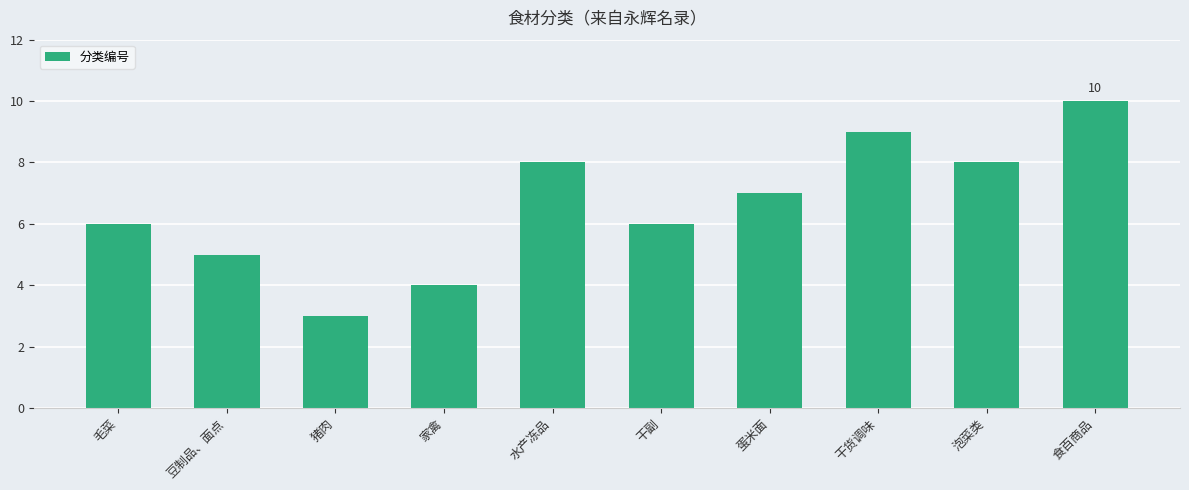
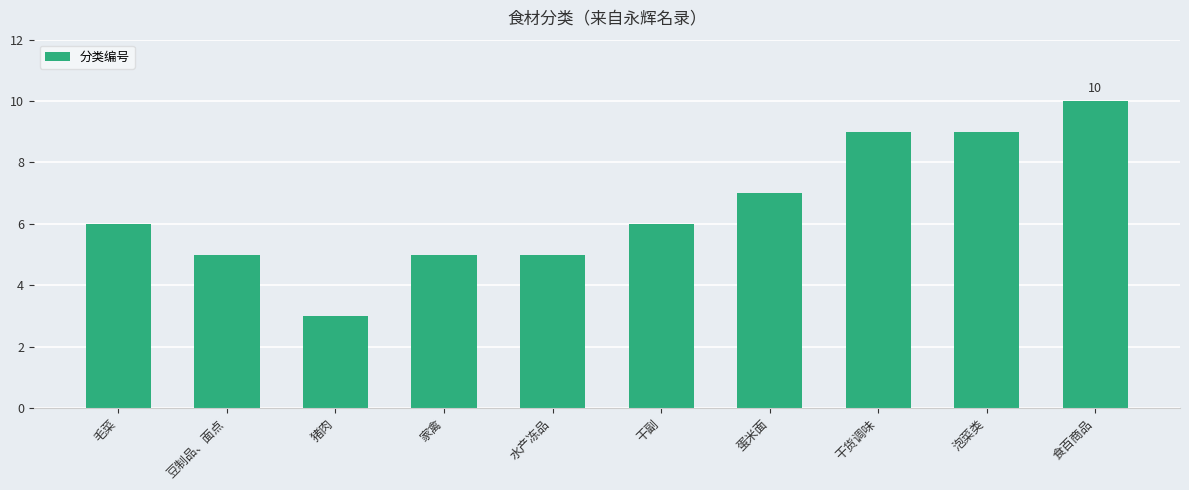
  {
    "毛菜": 6,
    "豆制品、面点": 5,
    "猪肉": 3,
-   "家禽": 4,
-   "水产冻品": 8,
+   "家禽": 5,
+   "水产冻品": 5,
    "干副": 6,
    "蛋米面": 7,
    "干货调味": 9,
-   "泡菜类": 8
+   "泡菜类": 9
  }
